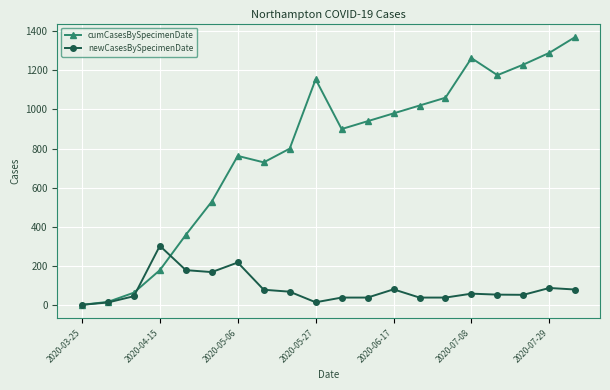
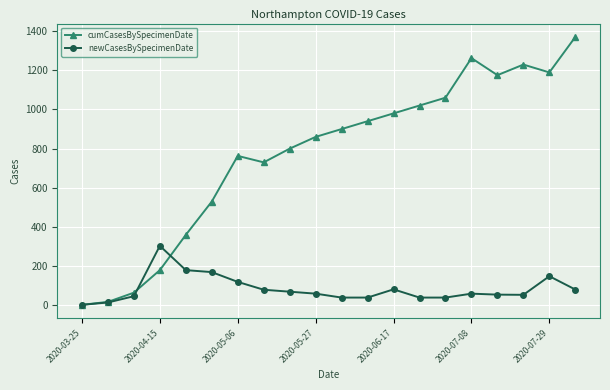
  {
    "cumCasesBySpecimenDate": {
      "2020-04-15": 180,
      "2020-05-06": 760,
-     "2020-05-27": 1150,
+     "2020-05-27": 860,
      "2020-06-17": 980,
      "2020-07-08": 1260,
-     "2020-07-29": 1290
+     "2020-07-29": 1190
    },
    "newCasesBySpecimenDate": {
      "2020-04-15": 300,
-     "2020-05-06": 220,
-     "2020-05-27": 20,
+     "2020-05-06": 120,
+     "2020-05-27": 60,
      "2020-06-17": 80,
      "2020-07-08": 60,
-     "2020-07-29": 90
+     "2020-07-29": 150
    }
  }
